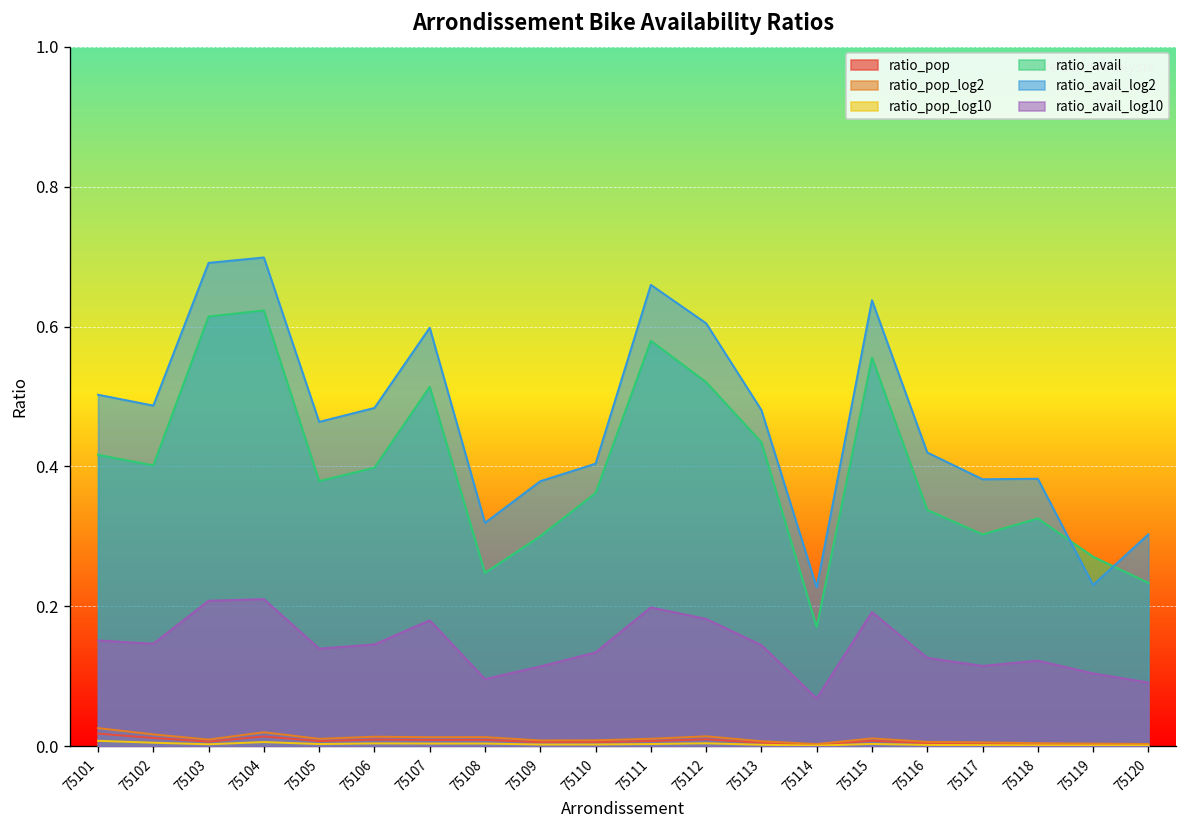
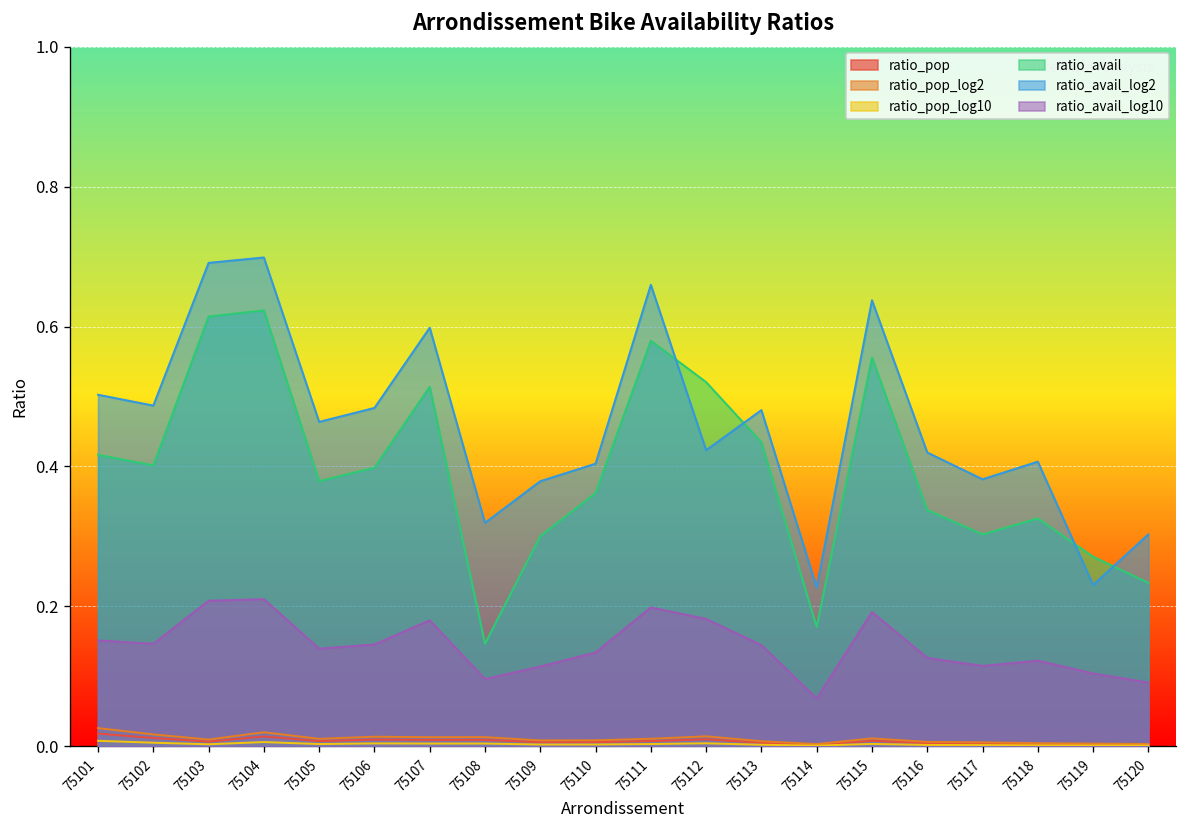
  {
    "ratio_pop_log10": {
      "75101": 0.01,
      "75102": 0.01,
      "75104": 0.01,
      "75106": 0.00,
      "75107": 0.00,
      "75108": 0.00,
      "75112": 0.00,
      "75115": 0.00
    },
    "ratio_avail": {
      "75101": 0.42,
      "75102": 0.40,
      "75103": 0.61,
      "75104": 0.62,
      "75105": 0.38,
      "75106": 0.40,
      "75107": 0.51,
-     "75108": 0.25,
+     "75108": 0.15,
      "75109": 0.30,
      "75110": 0.36,
      "75111": 0.58,
      "75112": 0.52,
      "75113": 0.43,
      "75114": 0.17,
      "75115": 0.56,
      "75116": 0.34,
      "75117": 0.30,
      "75118": 0.33,
      "75119": 0.27,
      "75120": 0.23
    },
    "ratio_avail_log2": {
      "75101": 0.50,
      "75102": 0.49,
      "75103": 0.69,
      "75104": 0.70,
      "75105": 0.46,
      "75106": 0.48,
      "75107": 0.60,
      "75108": 0.32,
      "75109": 0.38,
      "75110": 0.40,
      "75111": 0.66,
-     "75112": 0.60,
+     "75112": 0.42,
      "75113": 0.48,
      "75114": 0.23,
      "75115": 0.64,
      "75116": 0.42,
      "75117": 0.38,
-     "75118": 0.38,
+     "75118": 0.41,
      "75119": 0.23,
      "75120": 0.30
    },
    "ratio_avail_log10": {
      "75101": 0.15,
      "75102": 0.15,
      "75103": 0.21,
      "75104": 0.21,
      "75105": 0.14,
      "75106": 0.15,
      "75107": 0.18,
      "75108": 0.10,
      "75109": 0.11,
      "75110": 0.13,
      "75111": 0.20,
      "75112": 0.18,
      "75113": 0.14,
      "75114": 0.07,
      "75115": 0.19,
      "75116": 0.13,
      "75117": 0.11,
      "75118": 0.12,
      "75119": 0.10,
      "75120": 0.09
    }
  }
